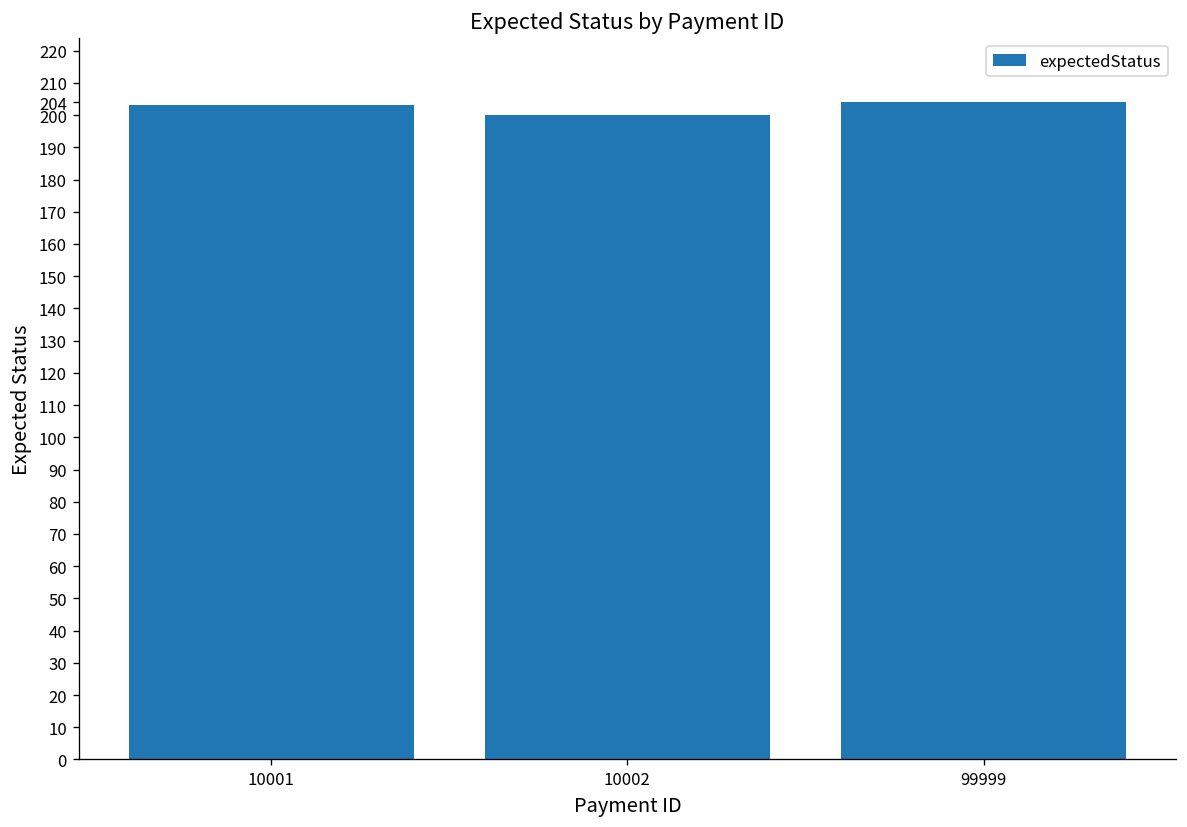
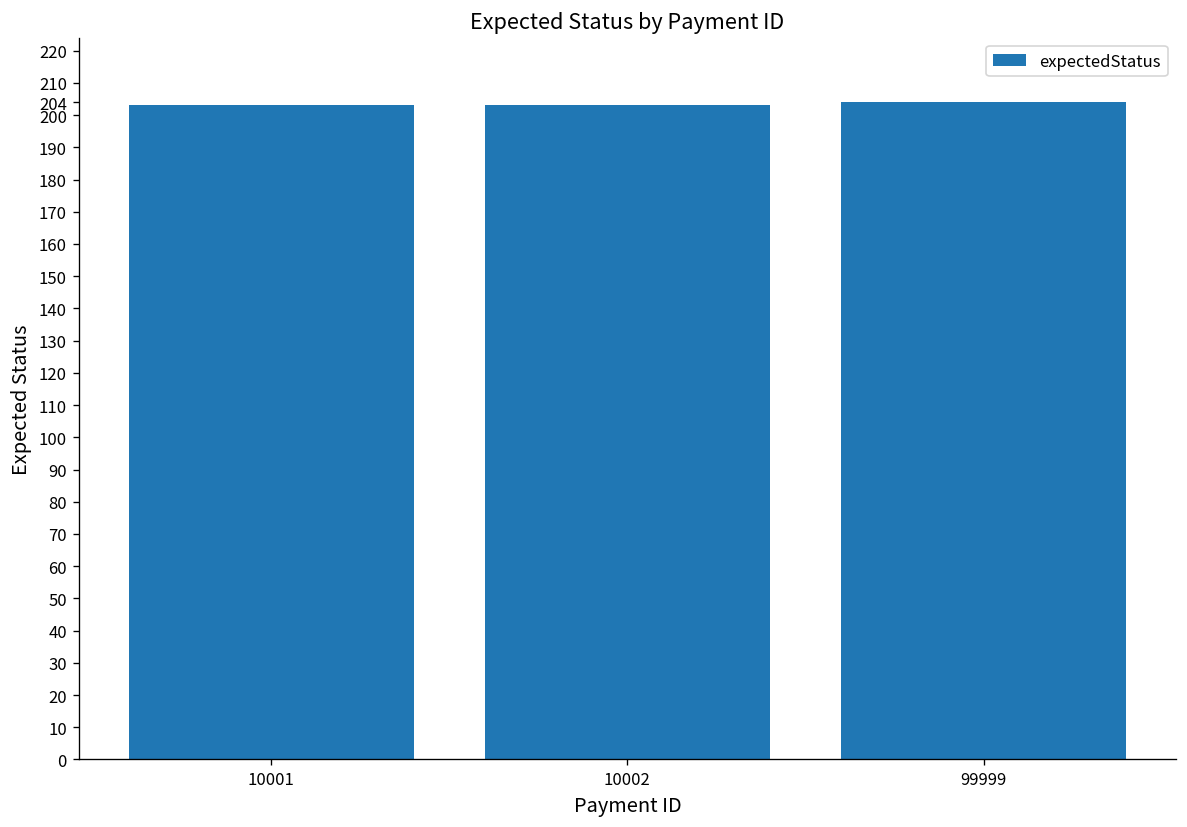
  {
    "10001": 203,
-   "10002": 200,
+   "10002": 203,
    "99999": 204
  }
